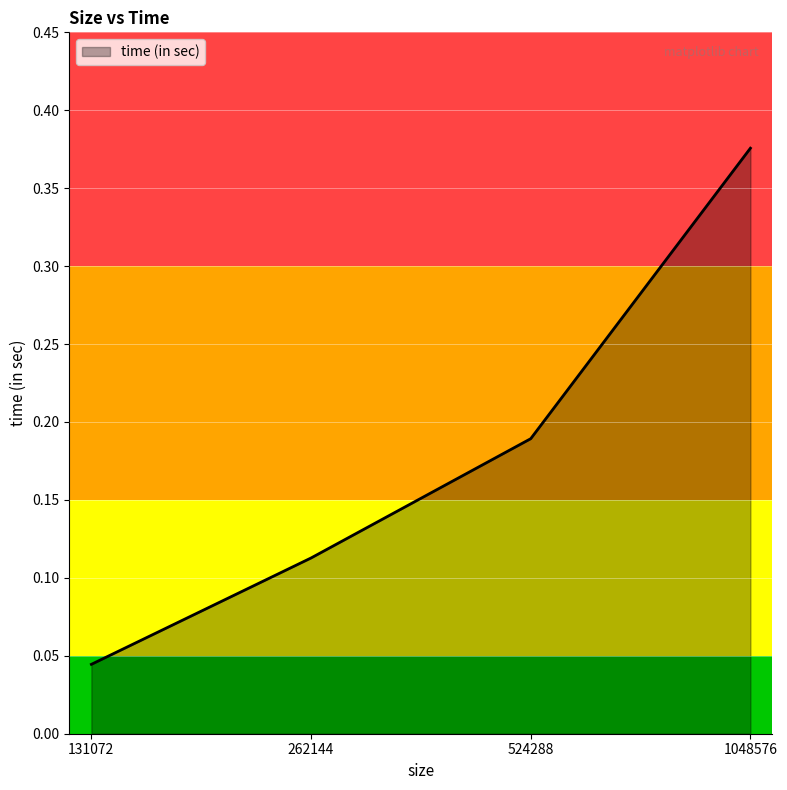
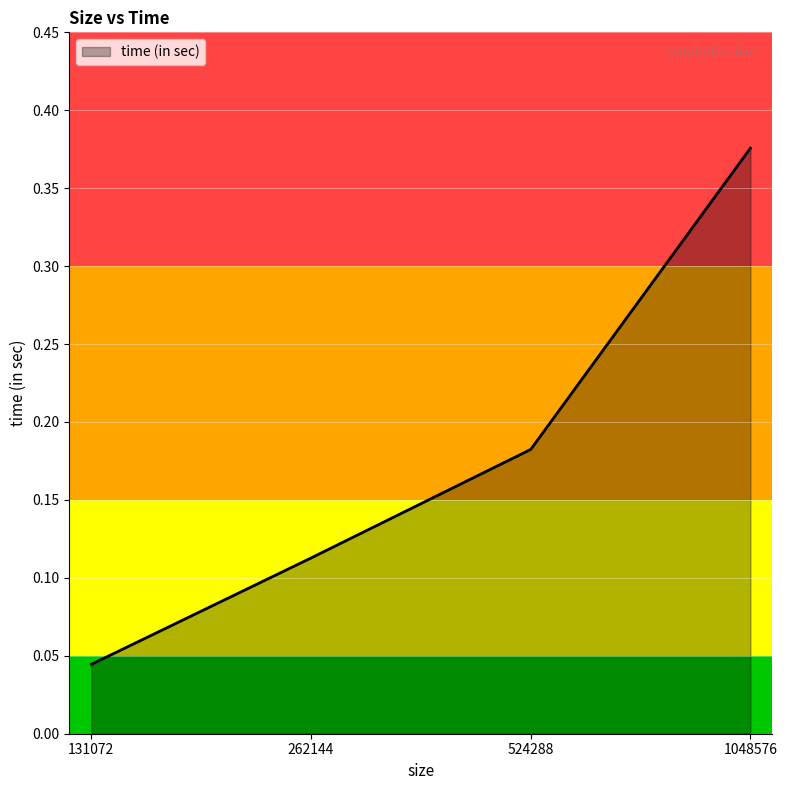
  {
    "131072": 0.045,
    "262144": 0.113,
-   "524288": 0.189,
+   "524288": 0.182,
    "1048576": 0.376
  }
